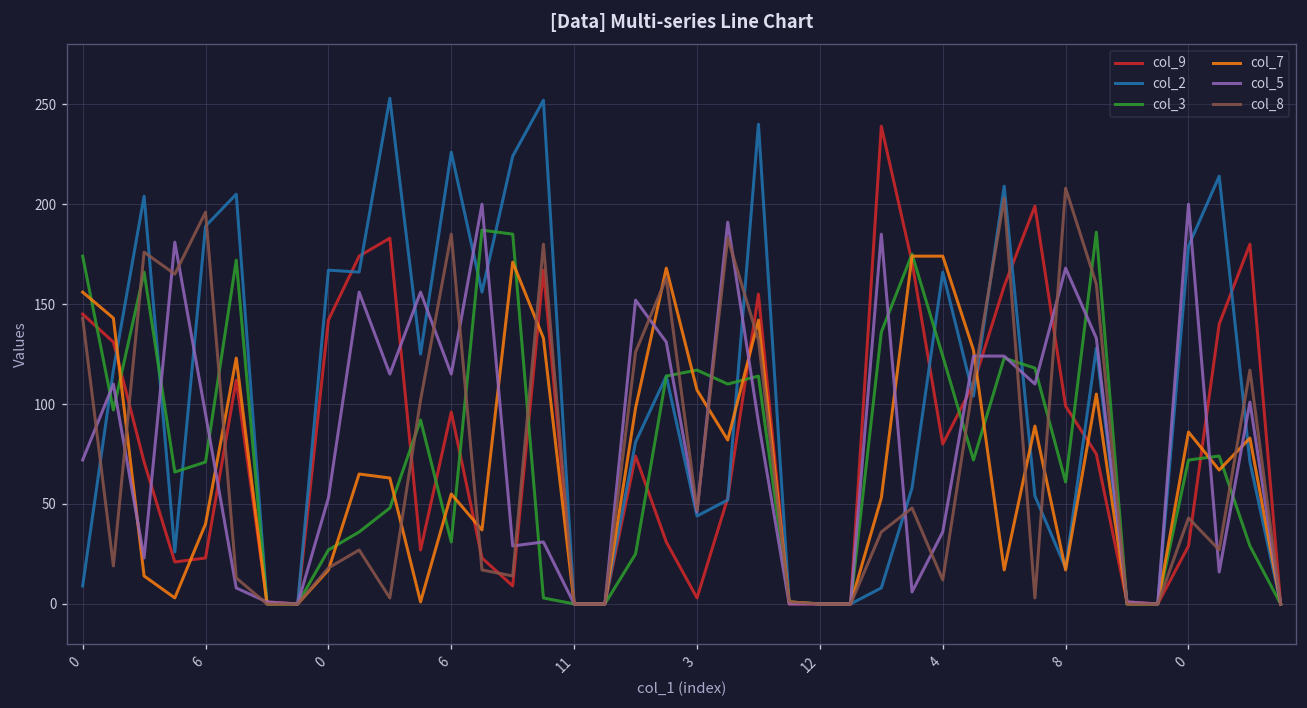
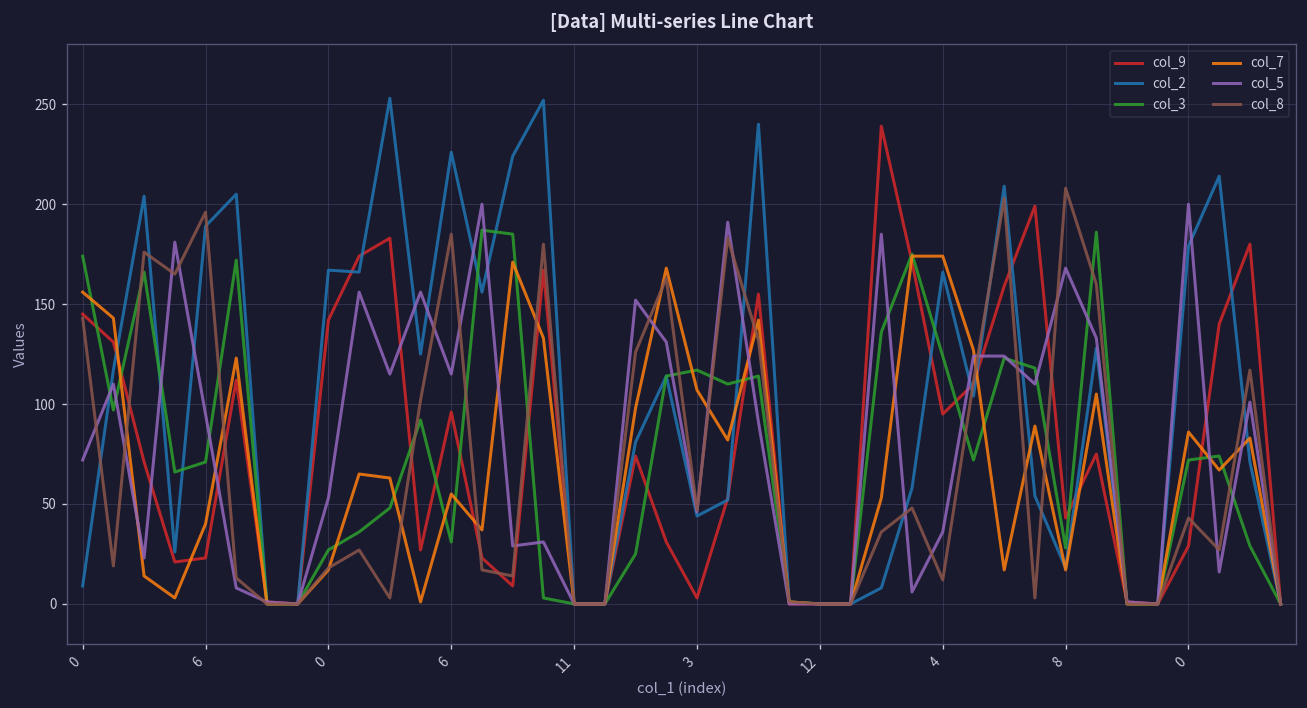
  {
    "col_9": {
-     "4": 80,
-     "8": 99
+     "4": 95,
+     "8": 43
    },
    "col_2": {
      "4": 166
    },
    "col_3": {
      "4": 124,
-     "8": 61
+     "8": 28
    },
    "col_7": {
      "4": 174
    },
    "col_5": {
      "4": 36,
      "8": 168
    },
    "col_8": {
      "4": 12,
      "8": 208
    }
  }
